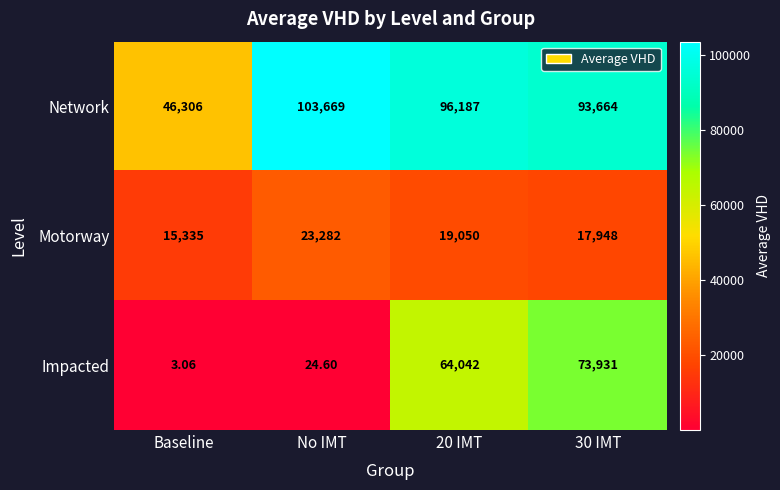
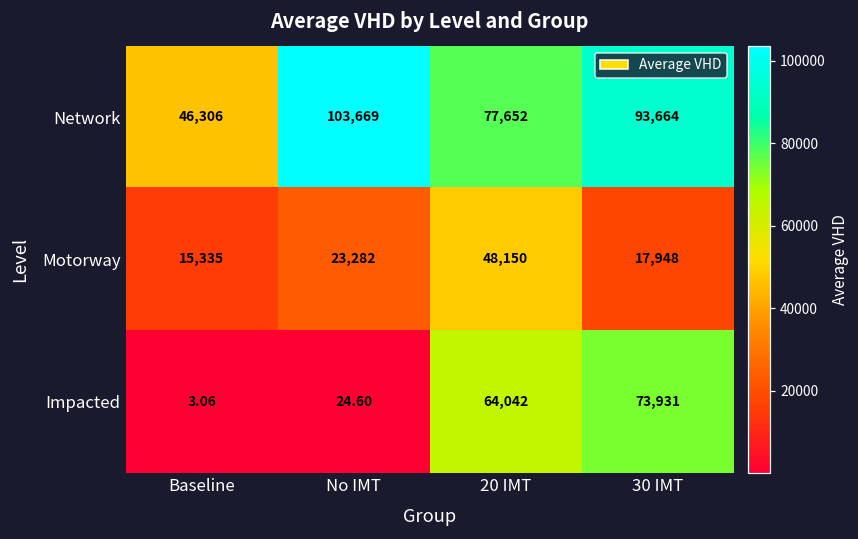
  {
    "Network": {
      "Baseline": "46,306",
      "No IMT": "103,669",
-     "20 IMT": "96,187",
+     "20 IMT": "77,652",
      "30 IMT": "93,664"
    },
    "Motorway": {
      "Baseline": "15,335",
      "No IMT": "23,282",
-     "20 IMT": "19,050",
+     "20 IMT": "48,150",
      "30 IMT": "17,948"
    },
    "Impacted": {
      "Baseline": "3.06",
      "No IMT": "24.60",
      "20 IMT": "64,042",
      "30 IMT": "73,931"
    }
  }
